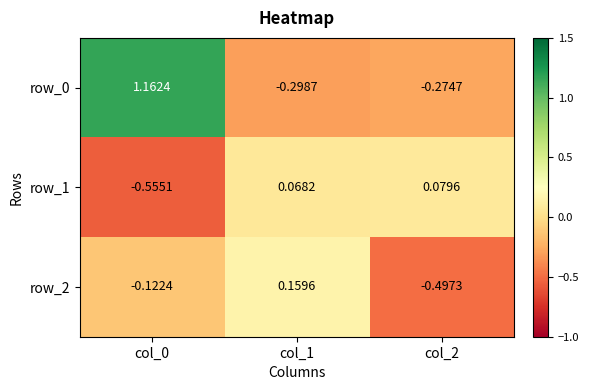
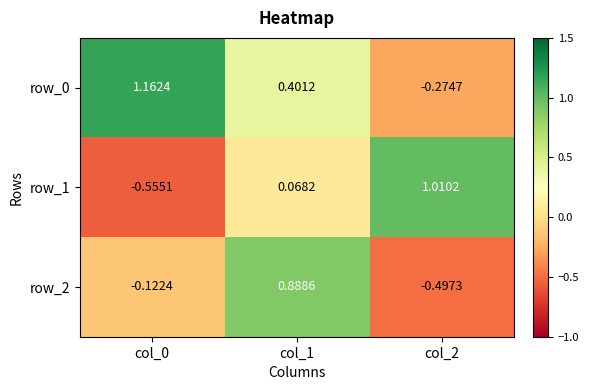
  {
    "row_0": {
      "col_0": 1.1624,
-     "col_1": -0.2987,
+     "col_1": 0.4012,
      "col_2": -0.2747
    },
    "row_1": {
      "col_0": -0.5551,
      "col_1": 0.0682,
-     "col_2": 0.0796
+     "col_2": 1.0102
    },
    "row_2": {
      "col_0": -0.1224,
-     "col_1": 0.1596,
+     "col_1": 0.8886,
      "col_2": -0.4973
    }
  }
